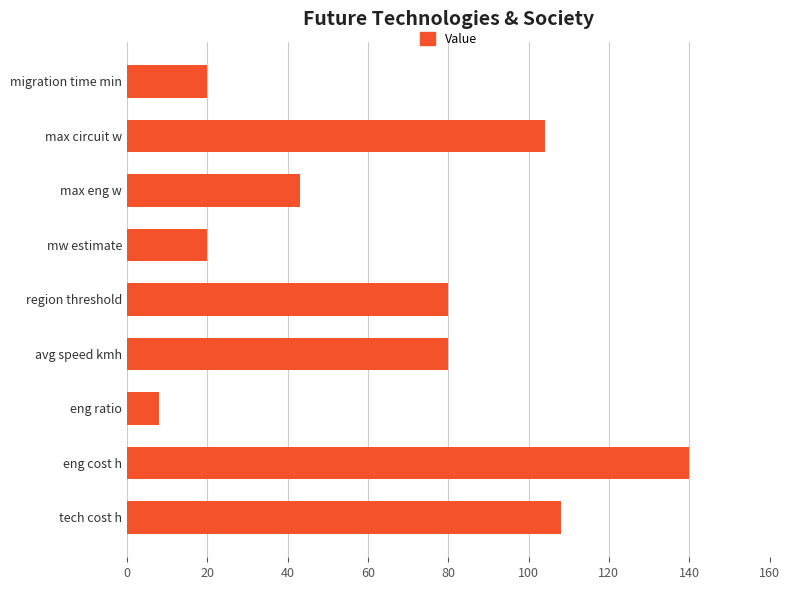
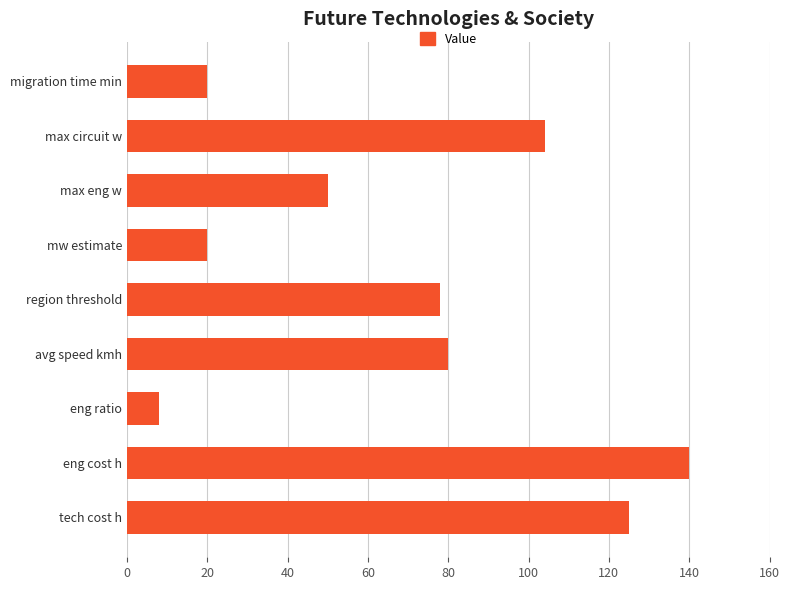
  {
    "migration time min": 20,
    "max circuit w": 104,
-   "max eng w": 43,
+   "max eng w": 50,
    "mw estimate": 20,
-   "region threshold": 80,
+   "region threshold": 78,
    "avg speed kmh": 80,
    "eng ratio": 8,
    "eng cost h": 140,
-   "tech cost h": 108
+   "tech cost h": 125
  }
